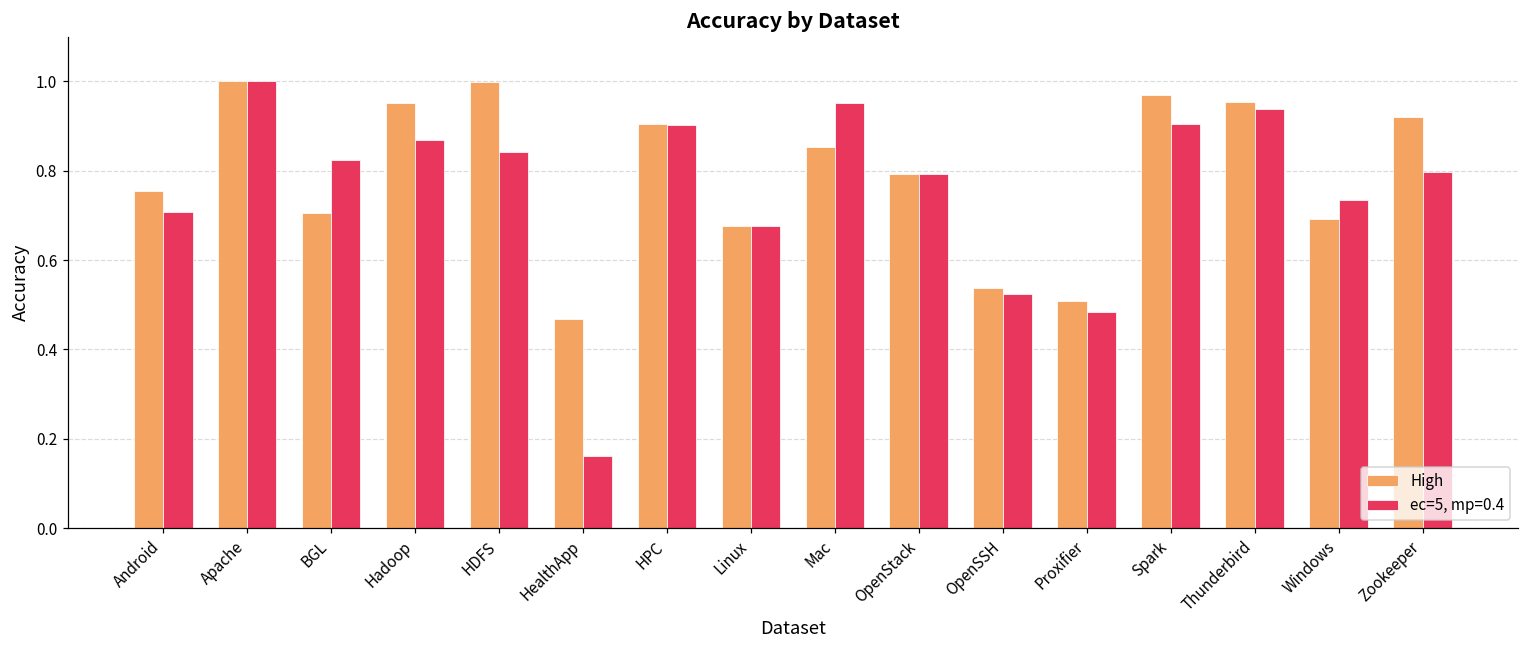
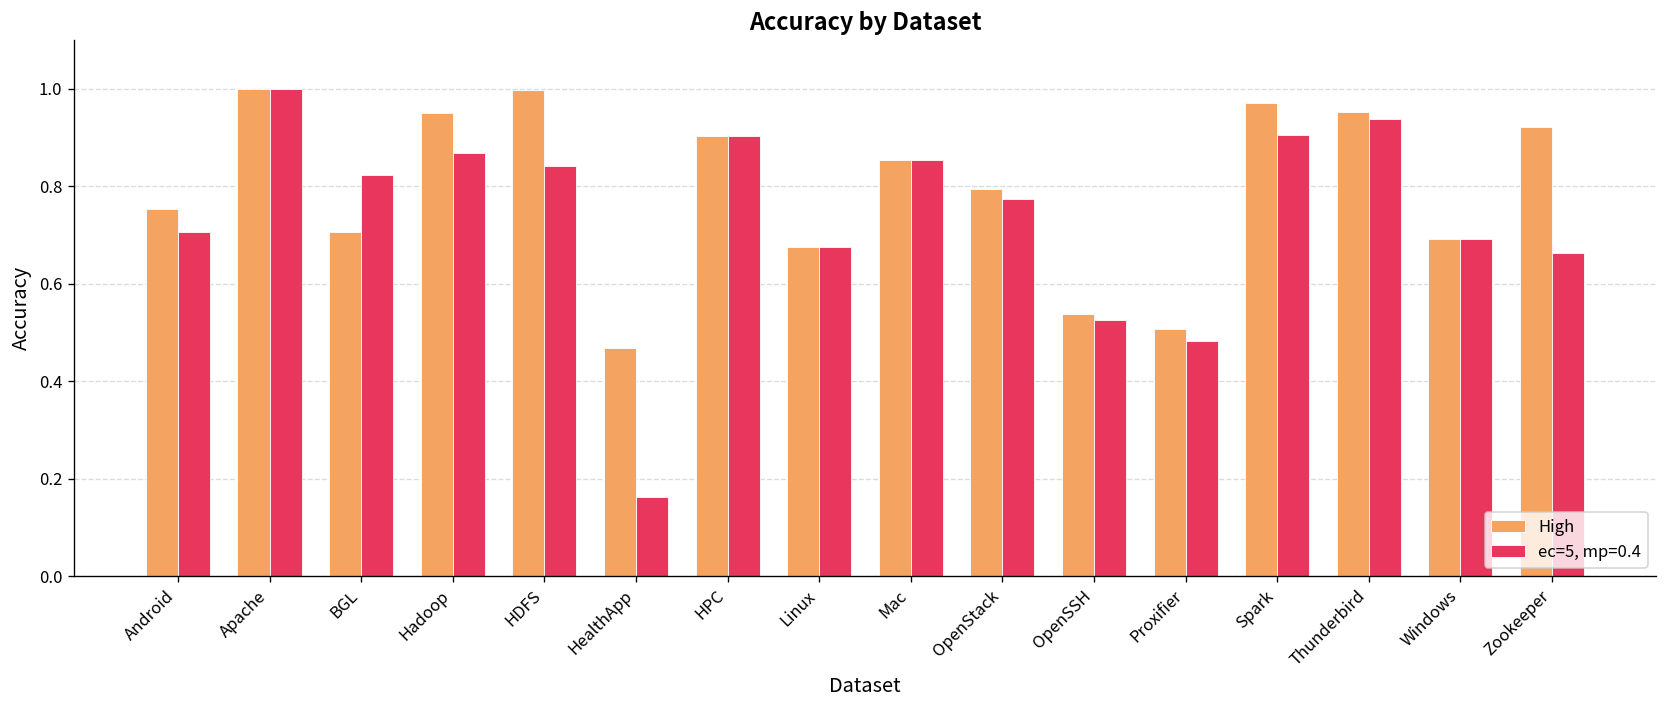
  {
    "High": {
      "Android": 0.75,
      "Apache": 1.00,
      "BGL": 0.71,
      "Hadoop": 0.95,
      "HDFS": 1.00,
      "HealthApp": 0.47,
      "HPC": 0.90,
      "Linux": 0.68,
      "Mac": 0.85,
      "OpenStack": 0.79,
      "OpenSSH": 0.54,
      "Proxifier": 0.51,
      "Spark": 0.97,
      "Thunderbird": 0.95,
      "Windows": 0.69,
      "Zookeeper": 0.92
    },
    "ec=5, mp=0.4": {
      "Android": 0.71,
      "Apache": 1.00,
      "BGL": 0.82,
      "Hadoop": 0.87,
      "HDFS": 0.84,
      "HealthApp": 0.16,
      "HPC": 0.90,
      "Linux": 0.68,
-     "Mac": 0.95,
-     "OpenStack": 0.79,
+     "Mac": 0.85,
+     "OpenStack": 0.77,
      "OpenSSH": 0.53,
      "Proxifier": 0.48,
      "Spark": 0.91,
      "Thunderbird": 0.94,
-     "Windows": 0.73,
-     "Zookeeper": 0.80
+     "Windows": 0.69,
+     "Zookeeper": 0.66
    }
  }
